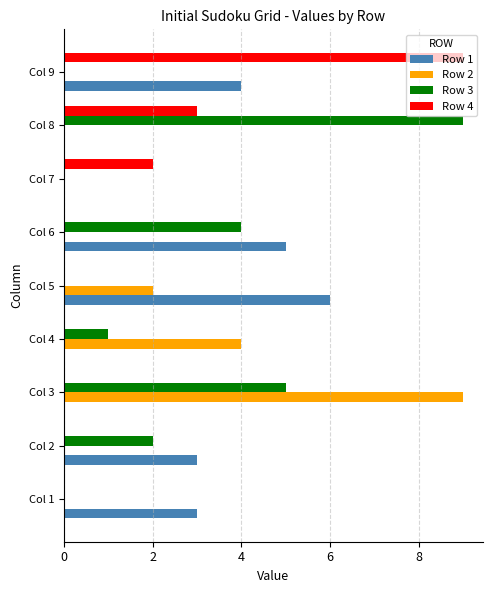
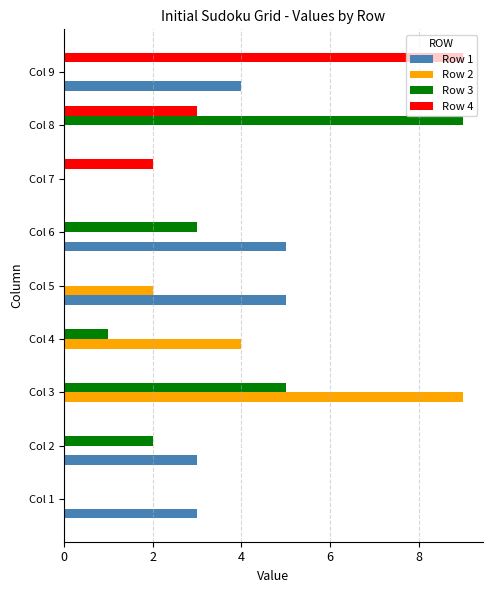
  {
    "Row 1": {
      "Col 9": 4,
      "Col 8": 0,
      "Col 7": 0,
      "Col 6": 5,
-     "Col 5": 6,
+     "Col 5": 5,
      "Col 4": 0,
      "Col 3": 0,
      "Col 2": 3,
      "Col 1": 3
    },
    "Row 2": {
      "Col 9": 0,
      "Col 8": 0,
      "Col 7": 0,
      "Col 6": 0,
      "Col 5": 2,
      "Col 4": 4,
      "Col 3": 9,
      "Col 2": 0,
      "Col 1": 0
    },
    "Row 3": {
      "Col 9": 0,
      "Col 8": 9,
      "Col 7": 0,
-     "Col 6": 4,
+     "Col 6": 3,
      "Col 5": 0,
      "Col 4": 1,
      "Col 3": 5,
      "Col 2": 2,
      "Col 1": 0
    },
    "Row 4": {
      "Col 8": 3,
      "Col 7": 2,
      "Col 6": 0,
      "Col 5": 0,
      "Col 4": 0,
      "Col 3": 0,
      "Col 2": 0,
      "Col 1": 0
    }
  }
